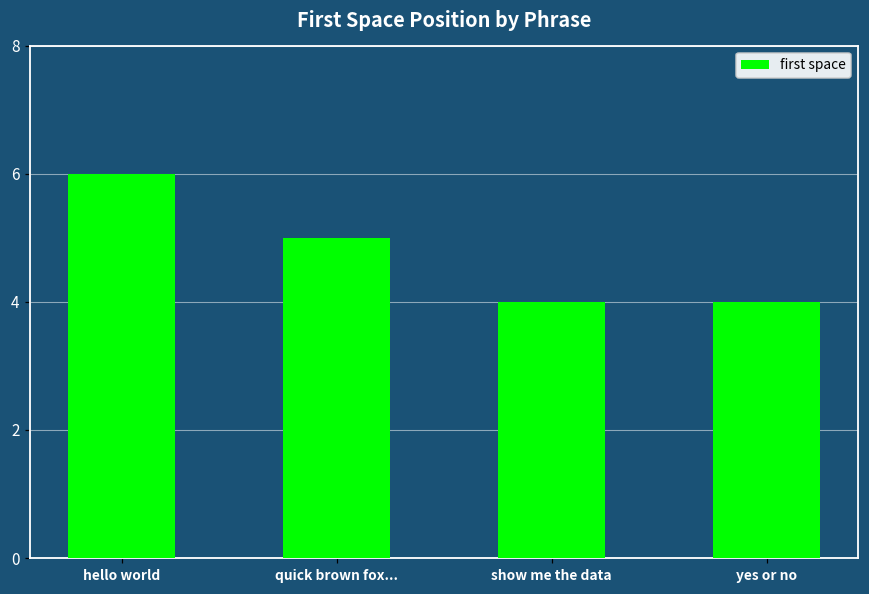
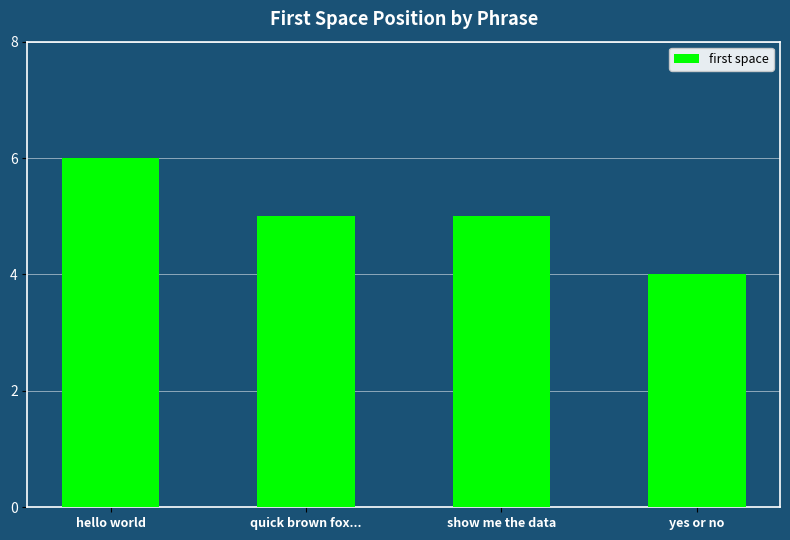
  {
    "hello world": 6,
    "quick brown fox...": 5,
-   "show me the data": 4,
+   "show me the data": 5,
    "yes or no": 4
  }
